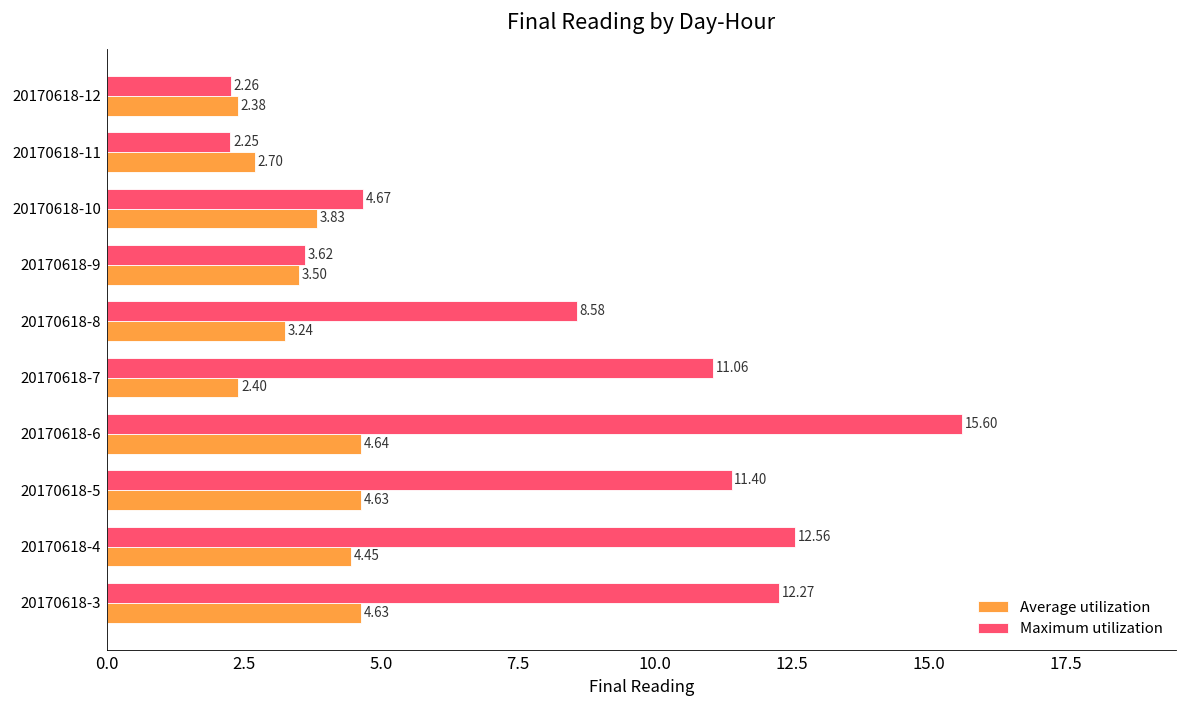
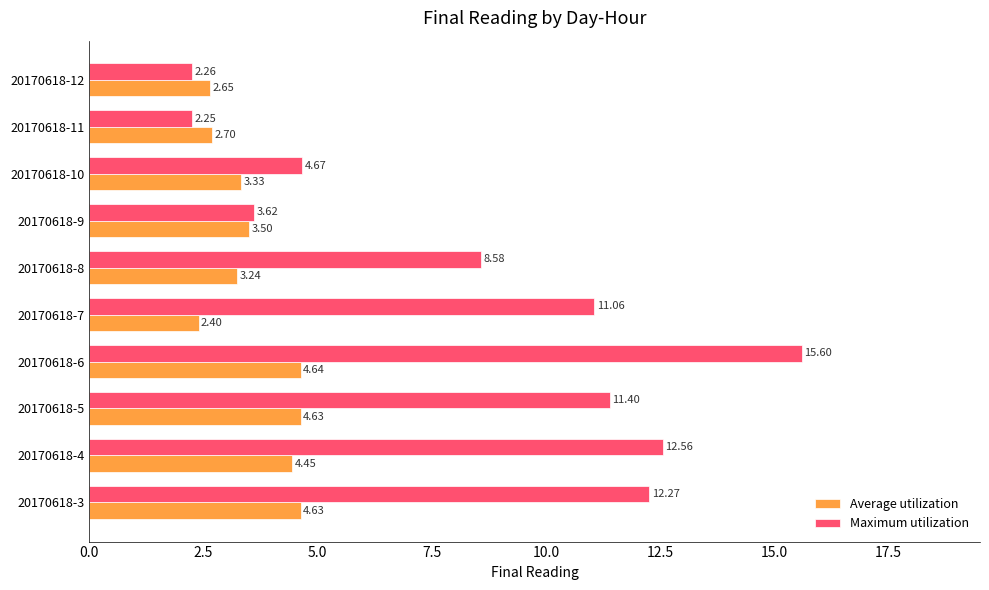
  {
    "Average utilization": {
-     "20170618-12": 2.38,
+     "20170618-12": 2.65,
      "20170618-11": 2.70,
-     "20170618-10": 3.83,
+     "20170618-10": 3.33,
      "20170618-9": 3.50,
      "20170618-8": 3.24,
      "20170618-7": 2.40,
      "20170618-6": 4.64,
      "20170618-5": 4.63,
      "20170618-4": 4.45,
      "20170618-3": 4.63
    },
    "Maximum utilization": {
      "20170618-12": 2.26,
      "20170618-11": 2.25,
      "20170618-10": 4.67,
      "20170618-9": 3.62,
      "20170618-8": 8.58,
      "20170618-7": 11.06,
      "20170618-6": 15.60,
      "20170618-5": 11.40,
      "20170618-4": 12.56,
      "20170618-3": 12.27
    }
  }
